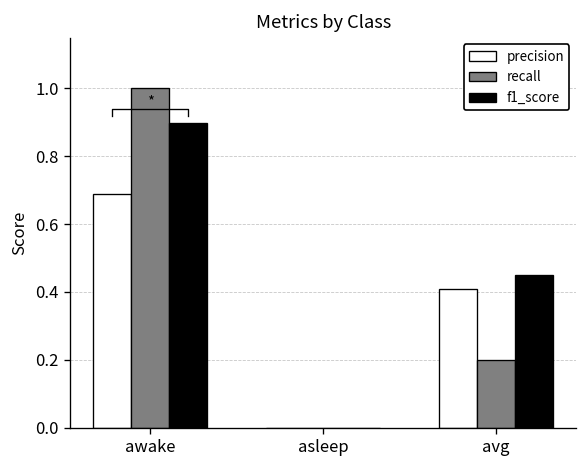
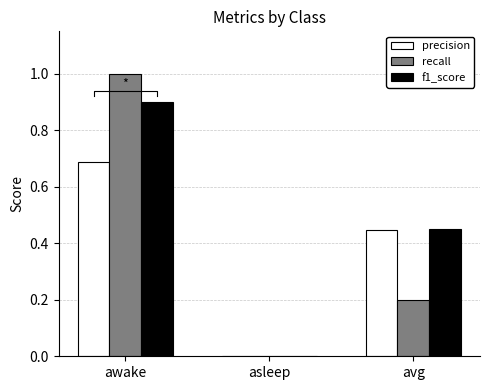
  {
    "precision": {
      "awake": 0.69,
      "asleep": 0.00,
-     "avg": 0.41
+     "avg": 0.45
    },
    "recall": {
      "awake": 1.00,
      "asleep": 0.00,
      "avg": 0.20
    }
  }
